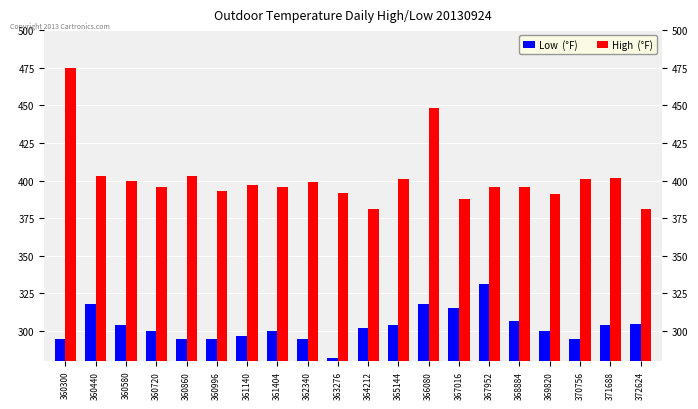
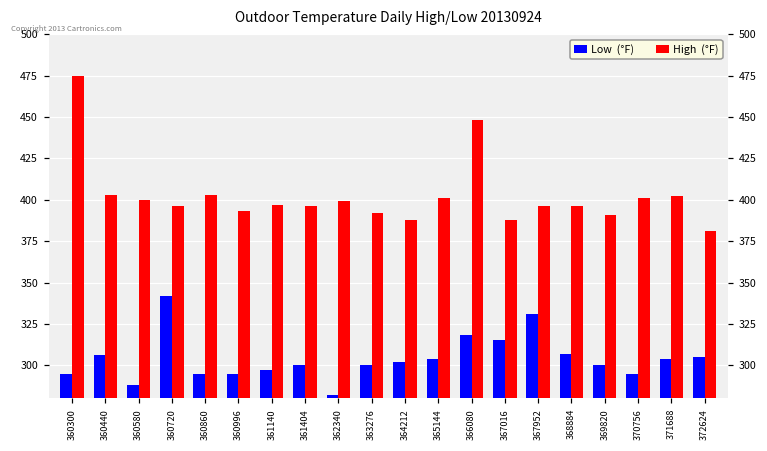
  {
    "Low (°F)": {
      "360300": 295,
-     "360440": 318,
-     "360580": 304,
-     "360720": 300,
+     "360440": 306,
+     "360580": 288,
+     "360720": 342,
      "360860": 295,
      "360996": 295,
      "361140": 297,
      "361404": 300,
-     "362340": 295,
-     "363276": 282,
+     "362340": 282,
+     "363276": 300,
      "364212": 302,
      "365144": 304,
      "366080": 318,
      "367016": 315,
      "367952": 331,
      "368884": 307,
      "369820": 300,
      "370756": 295,
      "371688": 304,
      "372624": 305
    },
    "High (°F)": {
      "360300": 475,
      "360440": 403,
      "360580": 400,
      "360720": 396,
      "360860": 403,
      "360996": 393,
      "361140": 397,
      "361404": 396,
      "362340": 399,
      "363276": 392,
-     "364212": 381,
+     "364212": 388,
      "365144": 401,
      "366080": 448,
      "367016": 388,
      "367952": 396,
      "368884": 396,
      "369820": 391,
      "370756": 401,
      "371688": 402,
      "372624": 381
    }
  }
